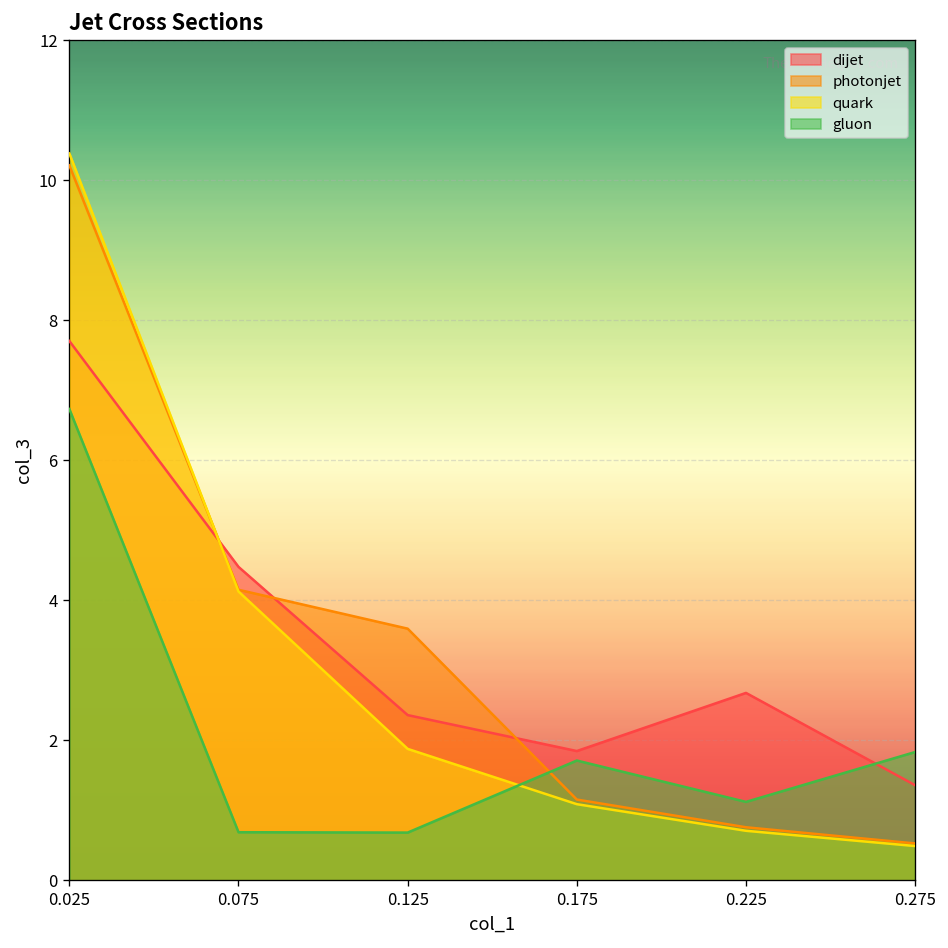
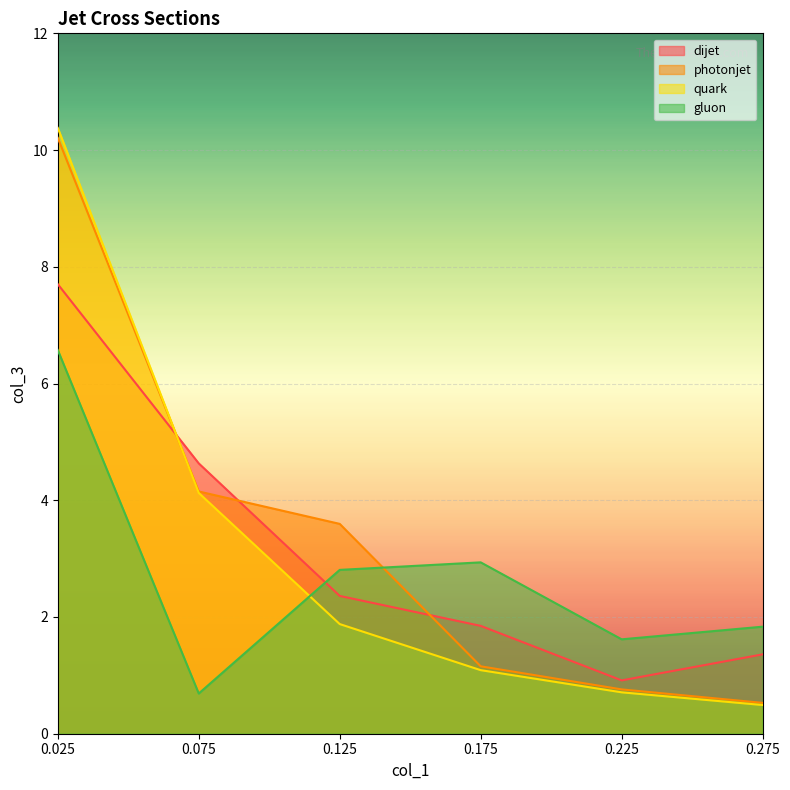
  {
    "dijet": {
      "0.025": 7.7,
-     "0.075": 4.5,
+     "0.075": 4.6,
      "0.125": 2.4,
      "0.175": 1.8,
-     "0.225": 2.7,
+     "0.225": 0.9,
      "0.275": 1.4
    },
    "photonjet": {
      "0.025": 10.2,
      "0.125": 3.6,
      "0.175": 1.2,
      "0.225": 0.8
    },
    "quark": {
      "0.025": 10.4,
      "0.125": 1.9,
      "0.175": 1.1,
      "0.225": 0.7
    },
    "gluon": {
-     "0.025": 6.7,
+     "0.025": 6.6,
      "0.075": 0.7,
-     "0.125": 0.7,
-     "0.175": 1.7,
-     "0.225": 1.1,
+     "0.125": 2.8,
+     "0.175": 2.9,
+     "0.225": 1.6,
      "0.275": 1.8
    }
  }
